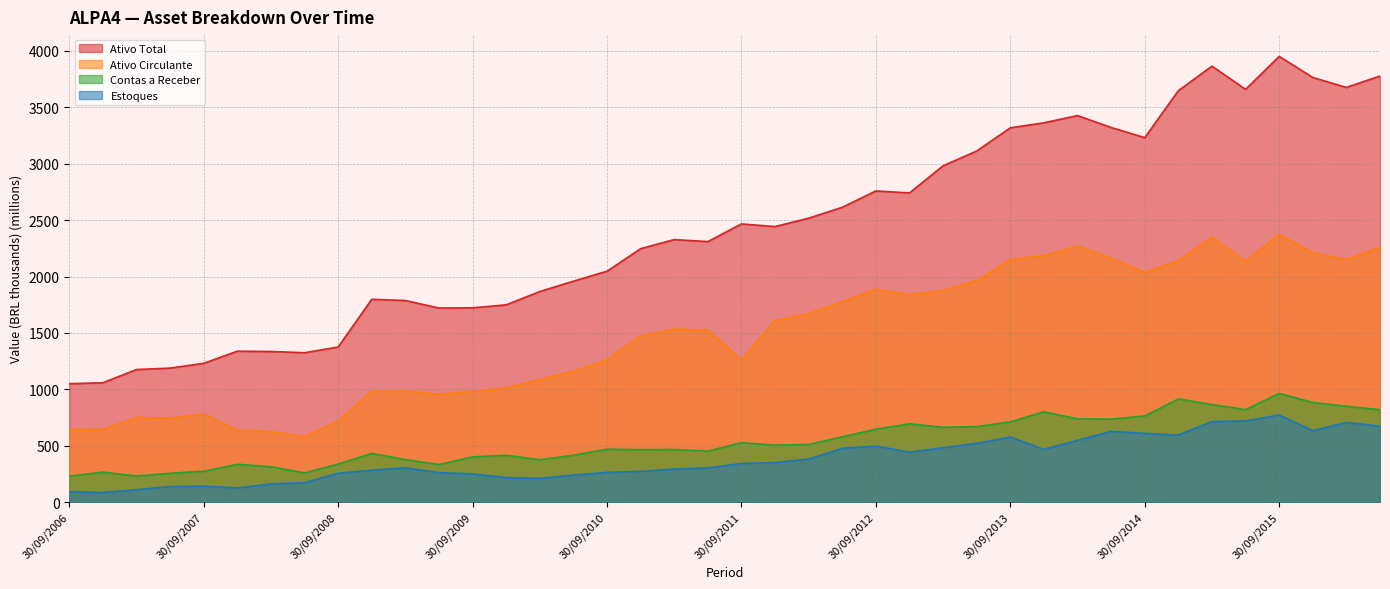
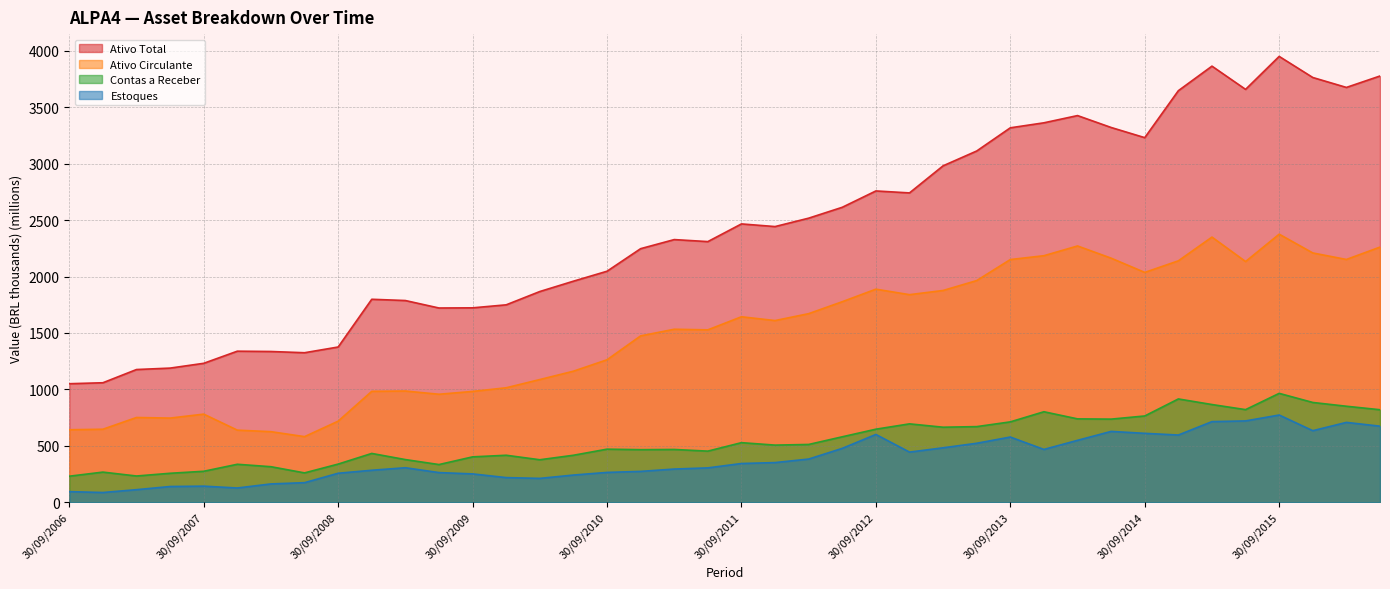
  {
    "Ativo Total": {
      "30/09/2006": 1050,
      "30/09/2007": 1230,
      "30/09/2008": 1380,
      "30/09/2009": 1720,
      "30/09/2010": 2050,
      "30/09/2011": 2470,
      "30/09/2012": 2760,
      "30/09/2013": 3320,
      "30/09/2014": 3230,
      "30/09/2015": 3950
    },
    "Ativo Circulante": {
      "30/09/2006": 640,
      "30/09/2007": 780,
      "30/09/2008": 720,
      "30/09/2009": 980,
      "30/09/2010": 1260,
-     "30/09/2011": 1260,
+     "30/09/2011": 1640,
      "30/09/2012": 1890,
      "30/09/2013": 2150,
      "30/09/2014": 2040,
      "30/09/2015": 2370
    },
    "Contas a Receber": {
      "30/09/2006": 230,
      "30/09/2007": 270,
      "30/09/2008": 340,
      "30/09/2009": 400,
      "30/09/2010": 470,
      "30/09/2011": 530,
      "30/09/2012": 650,
      "30/09/2013": 710,
      "30/09/2014": 760,
      "30/09/2015": 960
    },
    "Estoques": {
      "30/09/2006": 90,
      "30/09/2007": 140,
      "30/09/2008": 260,
      "30/09/2009": 250,
      "30/09/2010": 260,
      "30/09/2011": 340,
-     "30/09/2012": 500,
+     "30/09/2012": 600,
      "30/09/2013": 580,
      "30/09/2014": 610,
      "30/09/2015": 770
    }
  }
